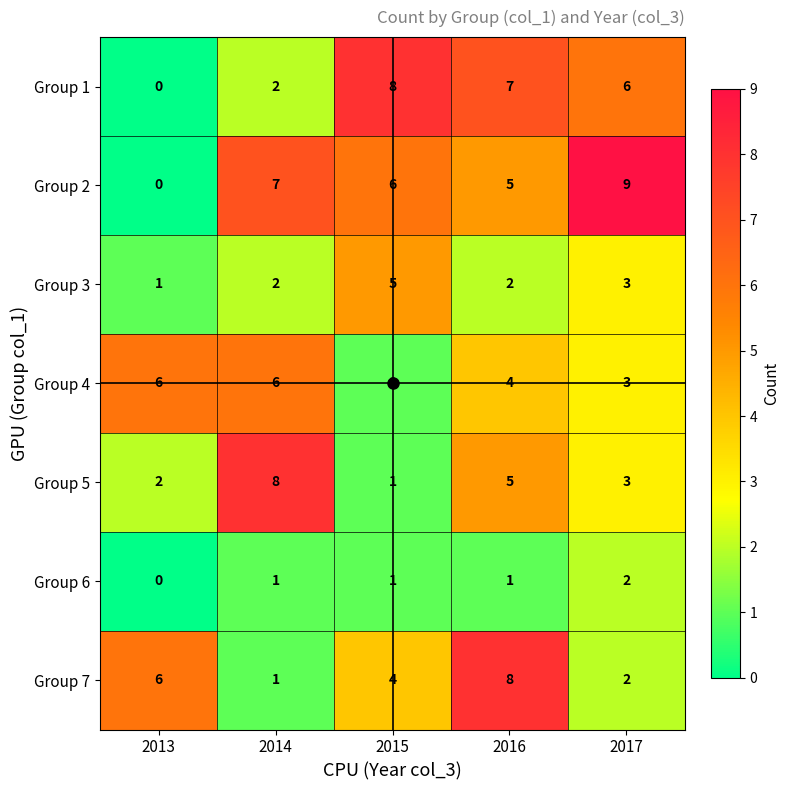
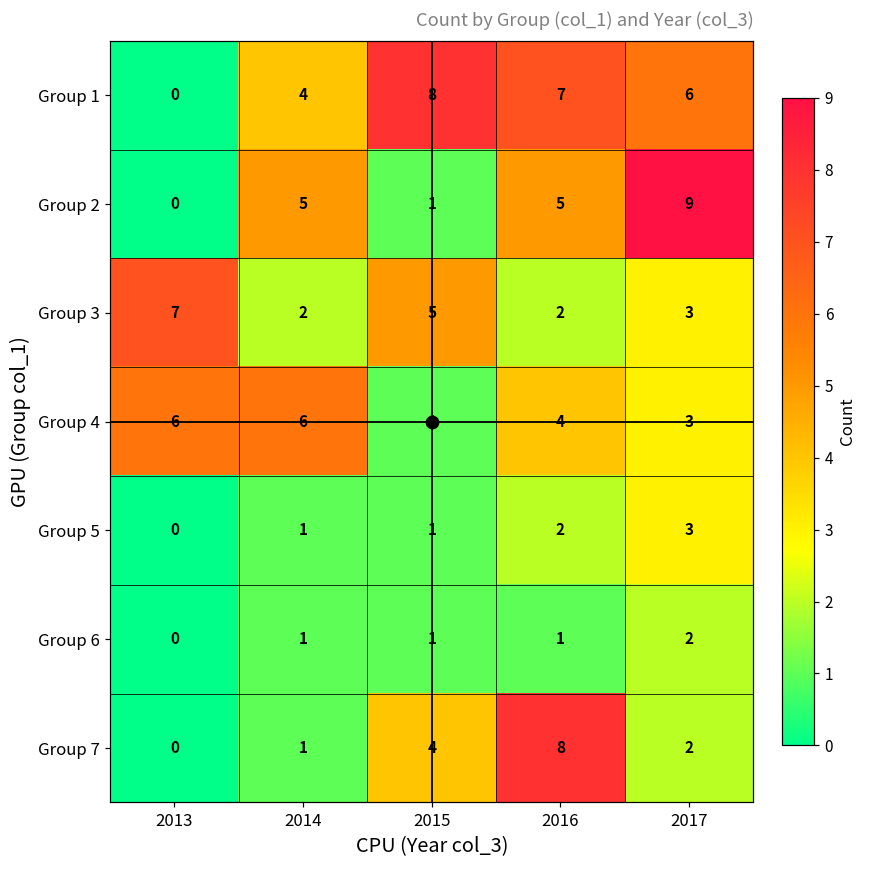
  {
    "Group 1": {
      "2013": 0,
-     "2014": 2,
+     "2014": 4,
      "2015": 8,
      "2016": 7,
      "2017": 6
    },
    "Group 2": {
      "2013": 0,
-     "2014": 7,
-     "2015": 6,
+     "2014": 5,
+     "2015": 1,
      "2016": 5,
      "2017": 9
    },
    "Group 3": {
-     "2013": 1,
+     "2013": 7,
      "2014": 2,
      "2015": 5,
      "2016": 2,
      "2017": 3
    },
    "Group 4": {
      "2013": 6,
      "2014": 6,
      "2016": 4,
      "2017": 3
    },
    "Group 5": {
-     "2013": 2,
-     "2014": 8,
+     "2013": 0,
+     "2014": 1,
      "2015": 1,
-     "2016": 5,
+     "2016": 2,
      "2017": 3
    },
    "Group 6": {
      "2013": 0,
      "2014": 1,
      "2015": 1,
      "2016": 1,
      "2017": 2
    },
    "Group 7": {
-     "2013": 6,
+     "2013": 0,
      "2014": 1,
      "2015": 4,
      "2016": 8,
      "2017": 2
    }
  }
